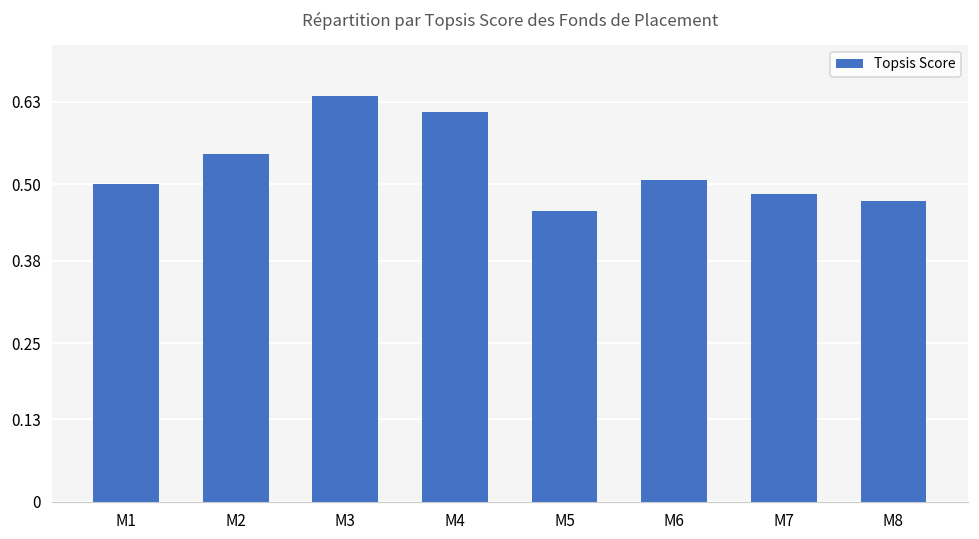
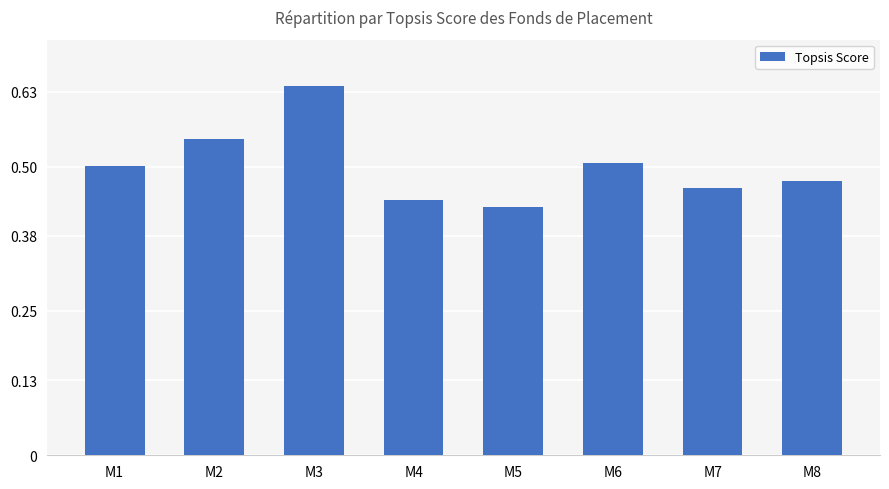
  {
    "M1": 0.50,
    "M2": 0.55,
    "M3": 0.64,
-   "M4": 0.61,
-   "M5": 0.46,
+   "M4": 0.44,
+   "M5": 0.43,
    "M6": 0.51,
-   "M7": 0.48,
+   "M7": 0.46,
    "M8": 0.47
  }
